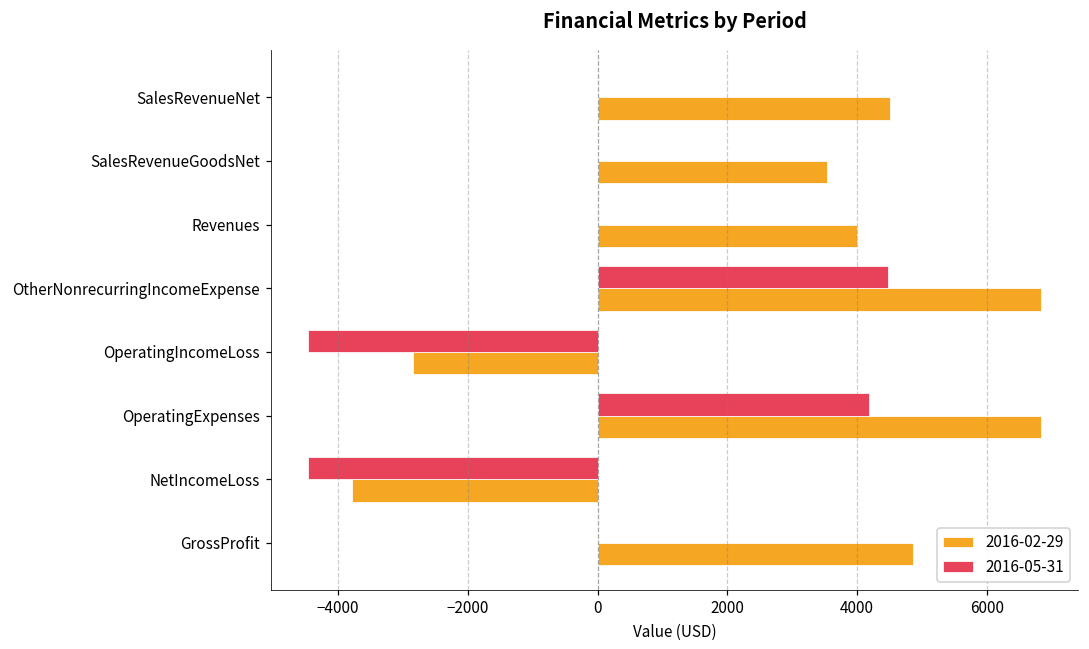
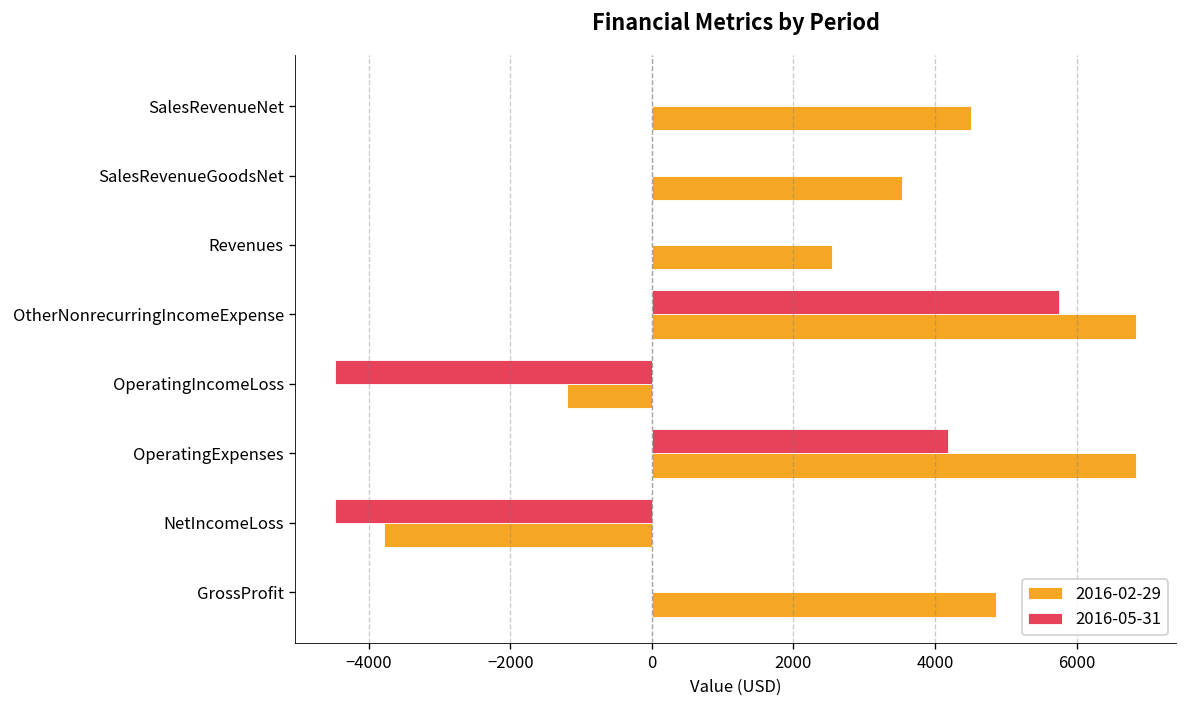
  {
    "2016-02-29": {
      "SalesRevenueNet": 4500,
      "SalesRevenueGoodsNet": 3500,
-     "Revenues": 4000,
+     "Revenues": 2500,
      "OtherNonrecurringIncomeExpense": 6800,
-     "OperatingIncomeLoss": -2800,
+     "OperatingIncomeLoss": -1200,
      "OperatingExpenses": 6800,
      "NetIncomeLoss": -3800,
      "GrossProfit": 4900
    },
    "2016-05-31": {
      "SalesRevenueNet": 0,
      "SalesRevenueGoodsNet": 0,
      "Revenues": 0,
-     "OtherNonrecurringIncomeExpense": 4500,
+     "OtherNonrecurringIncomeExpense": 5800,
      "OperatingIncomeLoss": -4500,
      "OperatingExpenses": 4200,
      "NetIncomeLoss": -4500,
      "GrossProfit": 0
    }
  }
